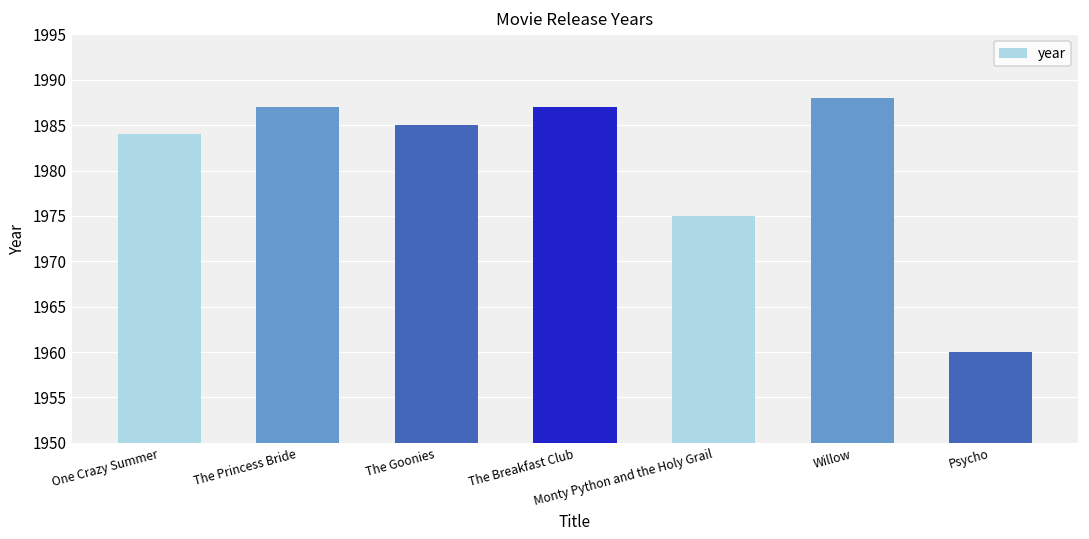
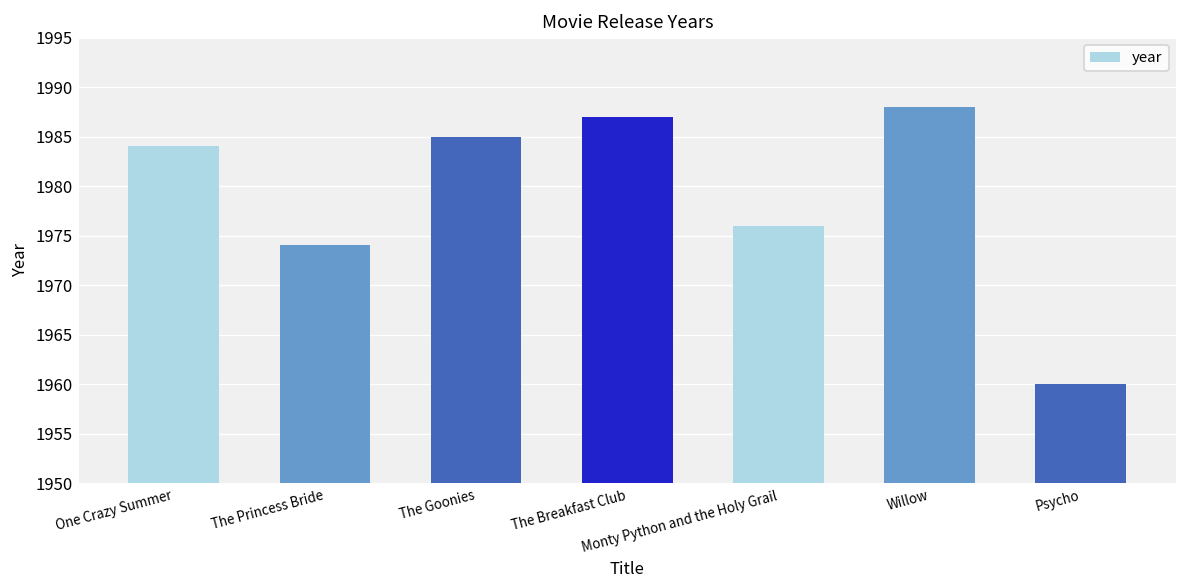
  {
    "One Crazy Summer": 1984,
-   "The Princess Bride": 1987,
+   "The Princess Bride": 1974,
    "The Goonies": 1985,
    "The Breakfast Club": 1987,
-   "Monty Python and the Holy Grail": 1975,
+   "Monty Python and the Holy Grail": 1976,
    "Willow": 1988,
    "Psycho": 1960
  }
